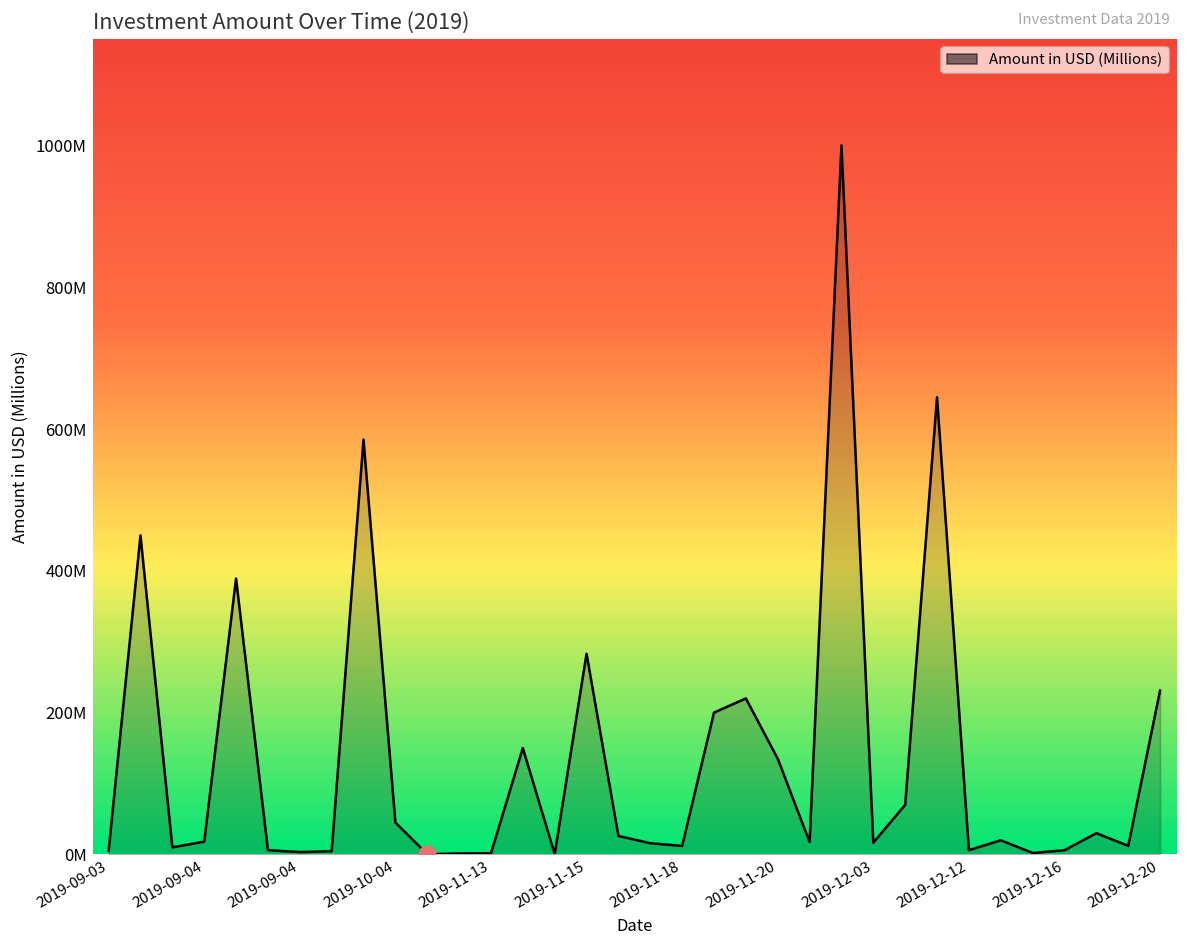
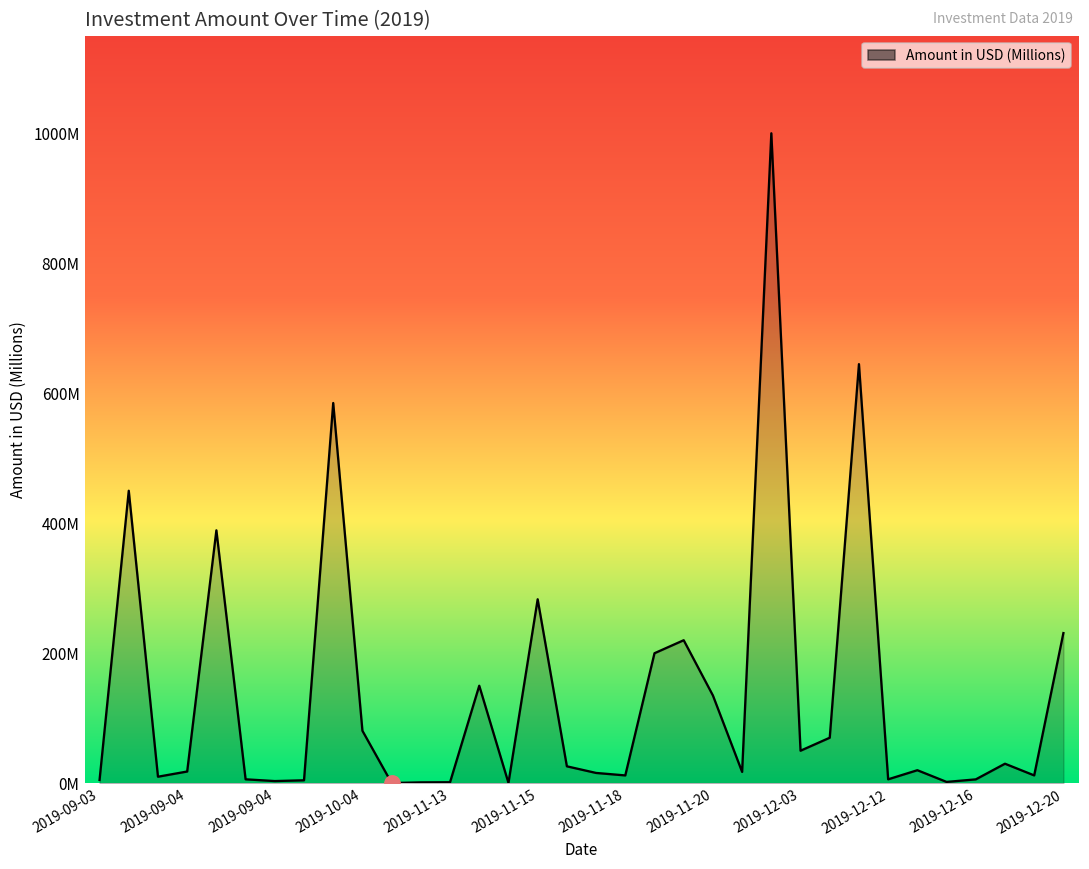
  {
    "Amount in USD (Millions)": {
      "2019-09-03": 10000000,
-     "2019-10-04": 50000000,
-     "2019-12-03": 20000000,
+     "2019-10-04": 80000000,
+     "2019-12-03": 50000000,
      "2019-12-12": 10000000,
      "2019-12-20": 230000000
    }
  }
